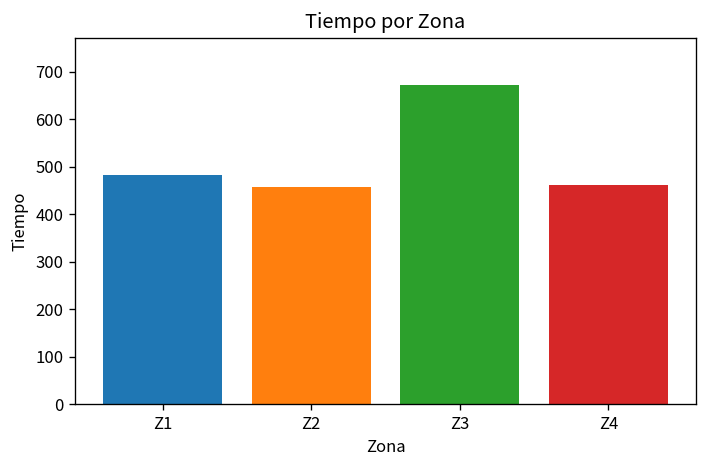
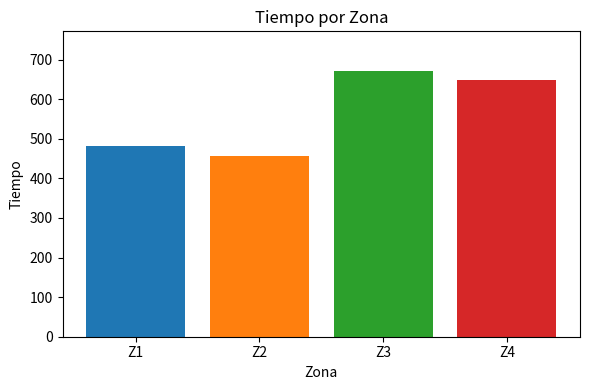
  {
    "Z1": 480,
    "Z2": 460,
    "Z3": 670,
-   "Z4": 460
+   "Z4": 650
  }
